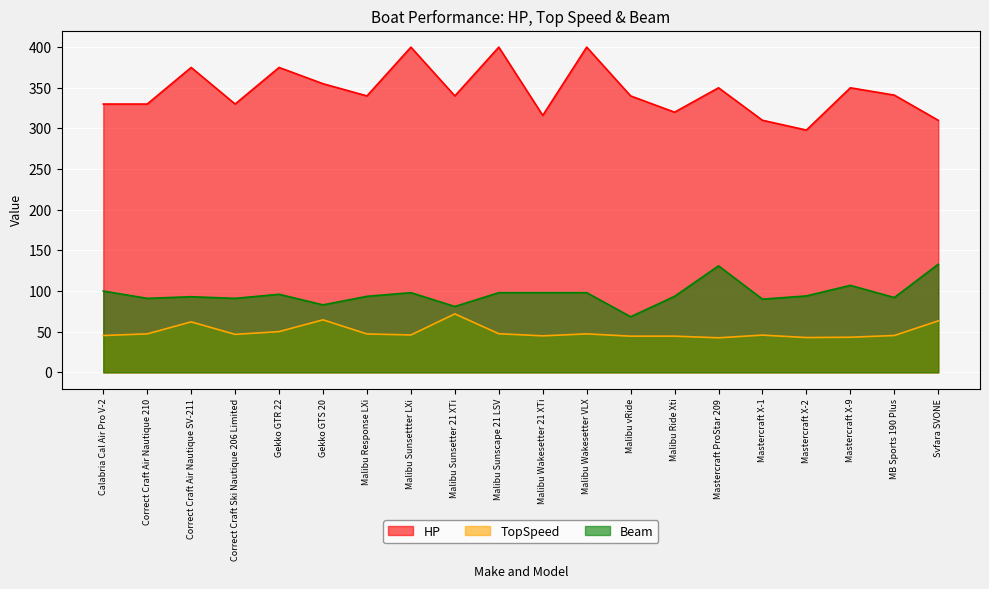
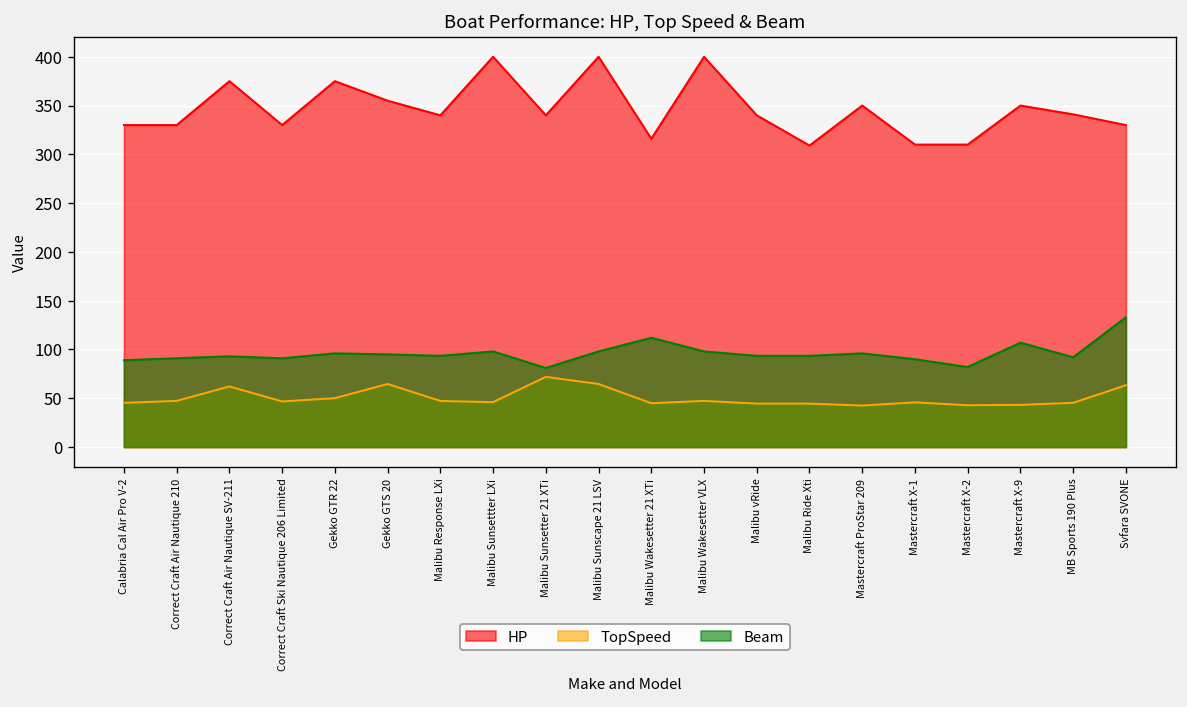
  {
    "HP": {
      "Calabria Cal Air Pro V-2": 330,
      "Correct Craft Air Nautique 210": 330,
      "Correct Craft Air Nautique SV-211": 380,
      "Correct Craft Ski Nautique 206 Limited": 330,
      "Gekko GTR 22": 380,
      "Gekko GTS 20": 360,
      "Malibu Response LXi": 340,
      "Malibu Sunsettter LXi": 400,
      "Malibu Sunsetter 21 XTi": 340,
      "Malibu Sunscape 21 LSV": 400,
      "Malibu Wakesetter 21 XTi": 320,
      "Malibu Wakesetter VLX": 400,
      "Malibu vRide": 340,
-     "Malibu Ride Xti": 320,
+     "Malibu Ride Xti": 310,
      "Mastercraft ProStar 209": 350,
      "Mastercraft X-1": 310,
-     "Mastercraft X-2": 300,
+     "Mastercraft X-2": 310,
      "Mastercraft X-9": 350,
      "MB Sports 190 Plus": 340,
-     "Svfara SVONE": 310
+     "Svfara SVONE": 330
    },
    "TopSpeed": {
      "Calabria Cal Air Pro V-2": 50,
      "Correct Craft Air Nautique 210": 50,
      "Correct Craft Air Nautique SV-211": 60,
      "Correct Craft Ski Nautique 206 Limited": 50,
      "Gekko GTR 22": 50,
      "Gekko GTS 20": 60,
      "Malibu Response LXi": 50,
      "Malibu Sunsettter LXi": 50,
      "Malibu Sunsetter 21 XTi": 70,
-     "Malibu Sunscape 21 LSV": 50,
+     "Malibu Sunscape 21 LSV": 60,
      "Malibu Wakesetter 21 XTi": 40,
      "Malibu Wakesetter VLX": 50,
      "Malibu vRide": 40,
      "Malibu Ride Xti": 40,
      "Mastercraft ProStar 209": 40,
      "Mastercraft X-1": 50,
      "Mastercraft X-2": 40,
      "Mastercraft X-9": 40,
      "MB Sports 190 Plus": 50,
      "Svfara SVONE": 60
    },
    "Beam": {
-     "Calabria Cal Air Pro V-2": 100,
+     "Calabria Cal Air Pro V-2": 90,
      "Correct Craft Air Nautique 210": 90,
      "Correct Craft Air Nautique SV-211": 90,
      "Correct Craft Ski Nautique 206 Limited": 90,
      "Gekko GTR 22": 100,
-     "Gekko GTS 20": 80,
+     "Gekko GTS 20": 100,
      "Malibu Response LXi": 90,
      "Malibu Sunsettter LXi": 100,
      "Malibu Sunsetter 21 XTi": 80,
      "Malibu Sunscape 21 LSV": 100,
-     "Malibu Wakesetter 21 XTi": 100,
+     "Malibu Wakesetter 21 XTi": 110,
      "Malibu Wakesetter VLX": 100,
-     "Malibu vRide": 70,
+     "Malibu vRide": 90,
      "Malibu Ride Xti": 90,
-     "Mastercraft ProStar 209": 130,
+     "Mastercraft ProStar 209": 100,
      "Mastercraft X-1": 90,
-     "Mastercraft X-2": 90,
+     "Mastercraft X-2": 80,
      "Mastercraft X-9": 110,
      "MB Sports 190 Plus": 90,
      "Svfara SVONE": 130
    }
  }
